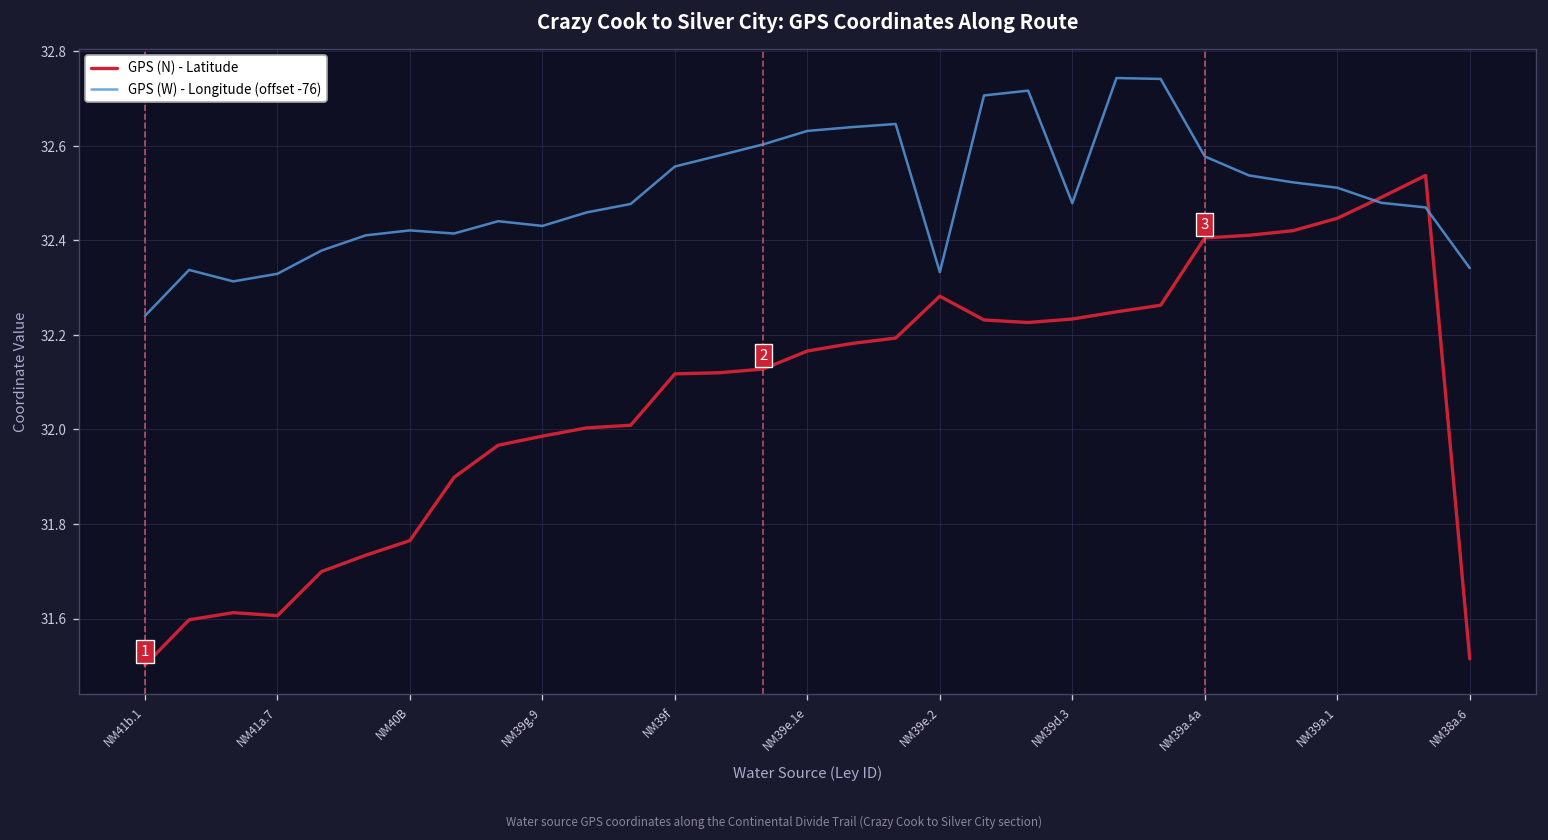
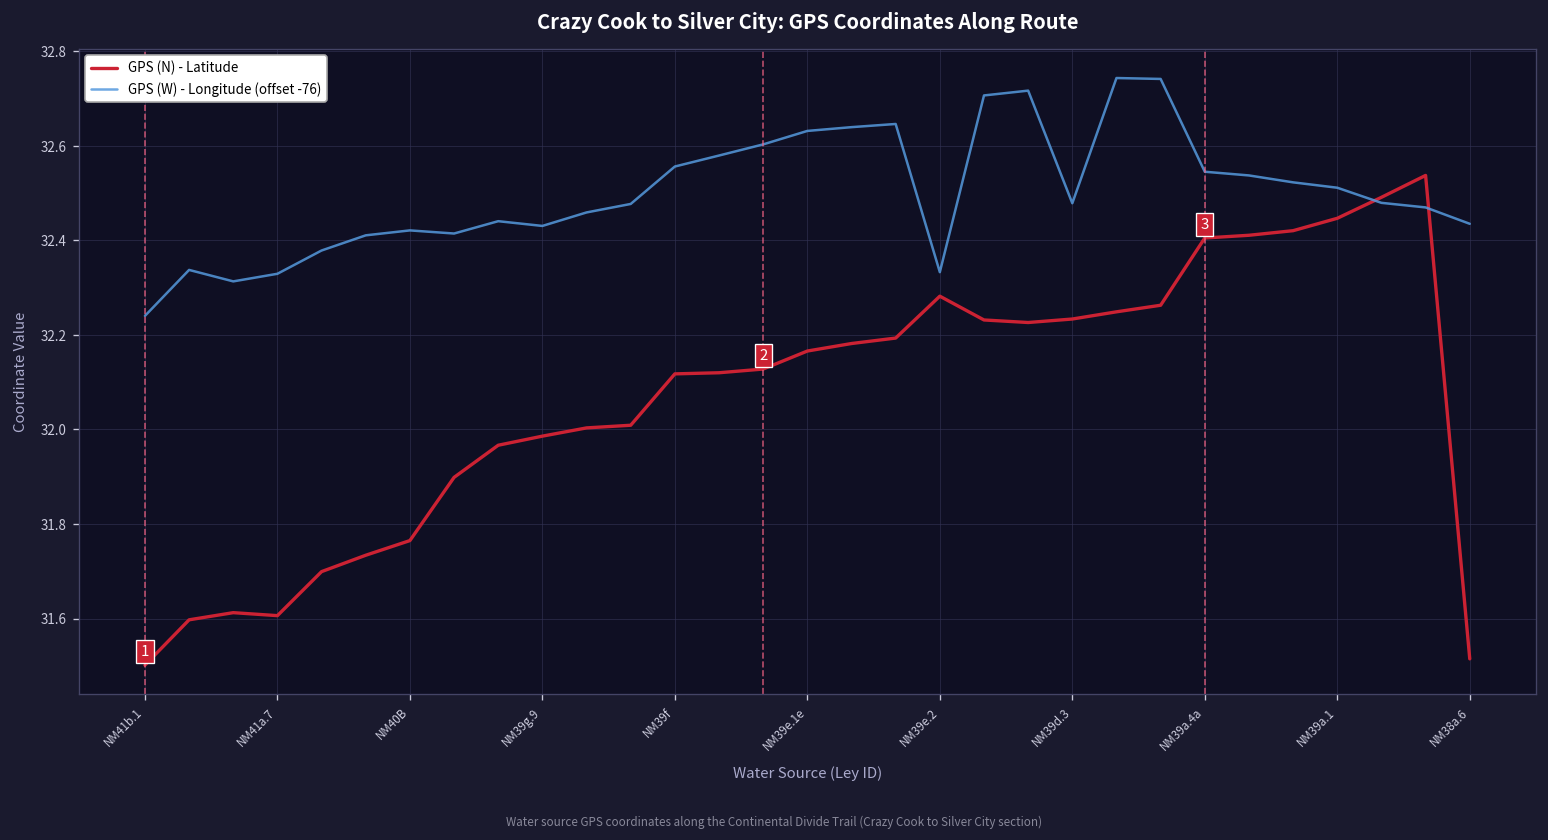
  {
    "GPS (N) - Latitude": {
      "NM41a.7": 31.61,
      "NM40B": 31.76,
      "NM39g.9": 31.99,
      "NM39f": 32.12,
      "NM39e.1e": 32.17,
      "NM39e.2": 32.28,
      "NM39d.3": 32.23,
      "NM39a.1": 32.45,
      "NM38a.6": 31.51
    },
    "GPS (W) - Longitude (offset -76)": {
      "NM41b.1": 32.24,
      "NM41a.7": 32.33,
      "NM40B": 32.42,
      "NM39g.9": 32.43,
      "NM39f": 32.56,
      "NM39e.1e": 32.63,
      "NM39e.2": 32.33,
      "NM39d.3": 32.48,
-     "NM39a.4a": 32.58,
+     "NM39a.4a": 32.55,
      "NM39a.1": 32.51,
-     "NM38a.6": 32.34
+     "NM38a.6": 32.44
    }
  }
